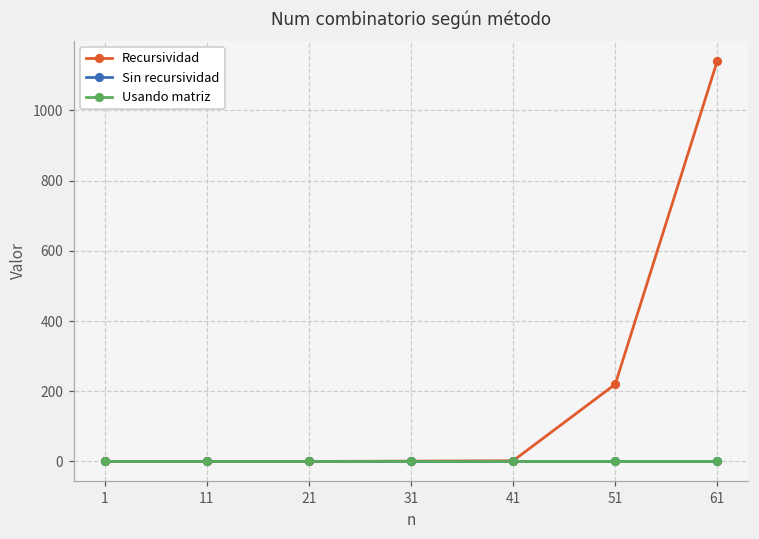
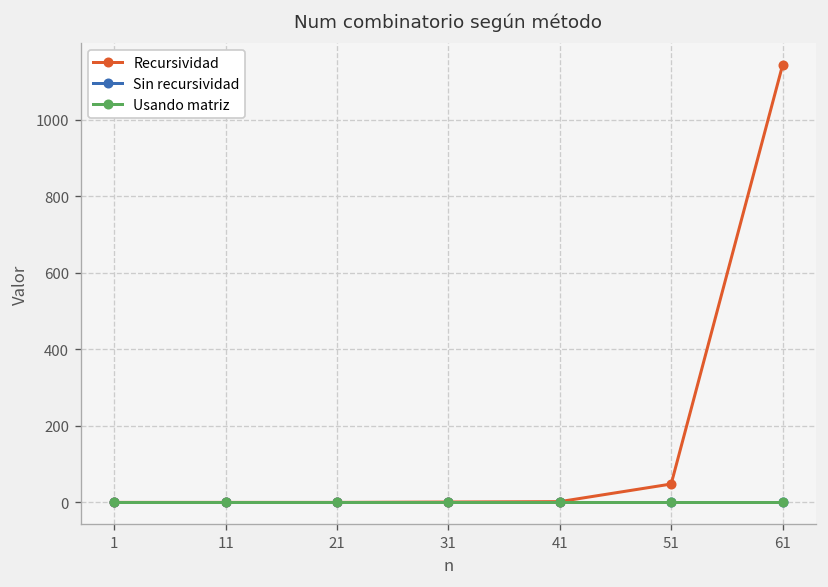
  {
    "Recursividad": {
-     "51": 220,
+     "51": 50,
      "61": 1140
    },
    "Usando matriz": {
      "51": 0,
      "61": 0
    }
  }
